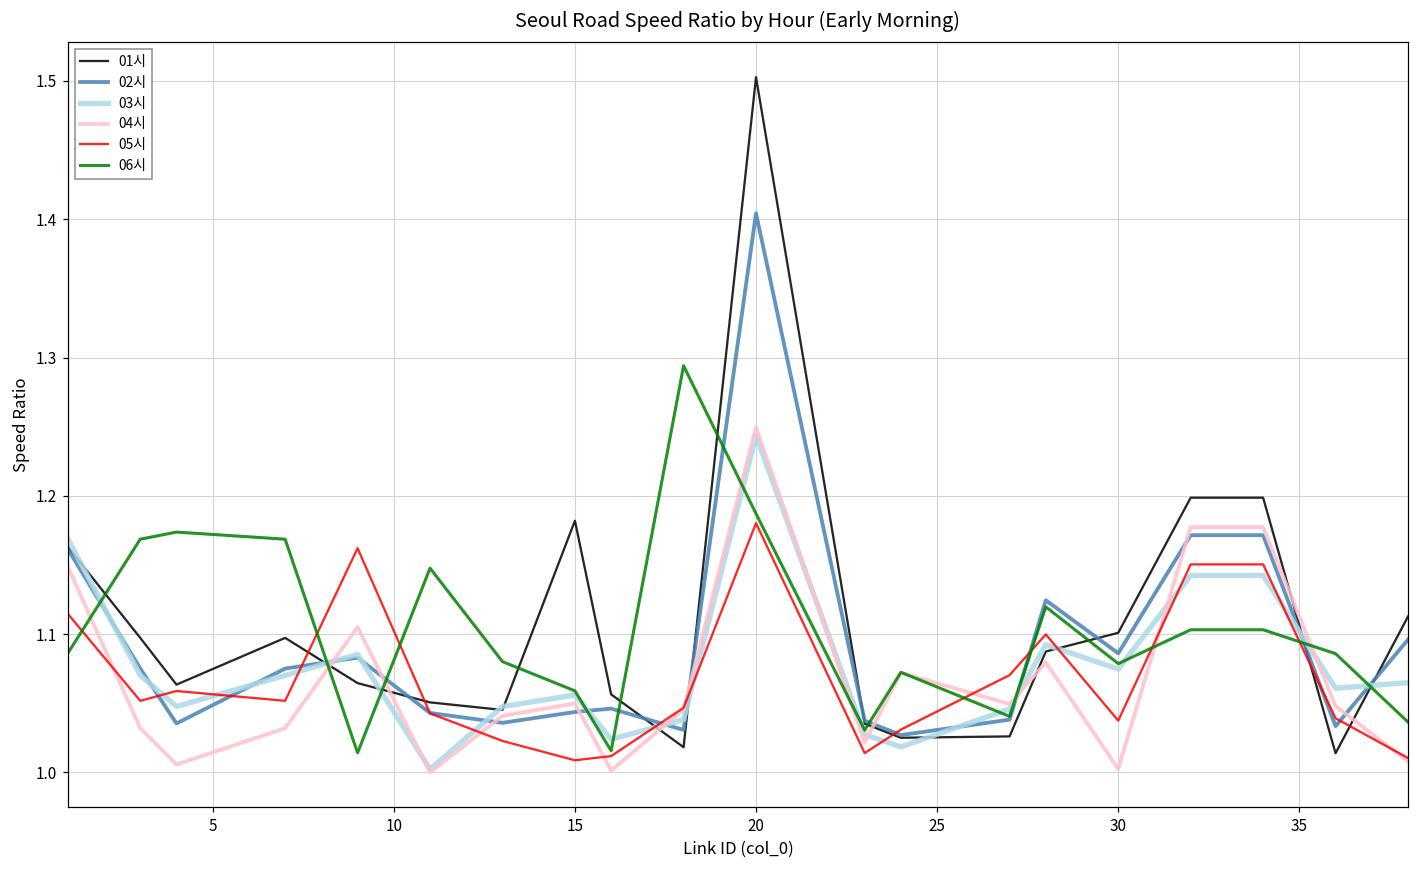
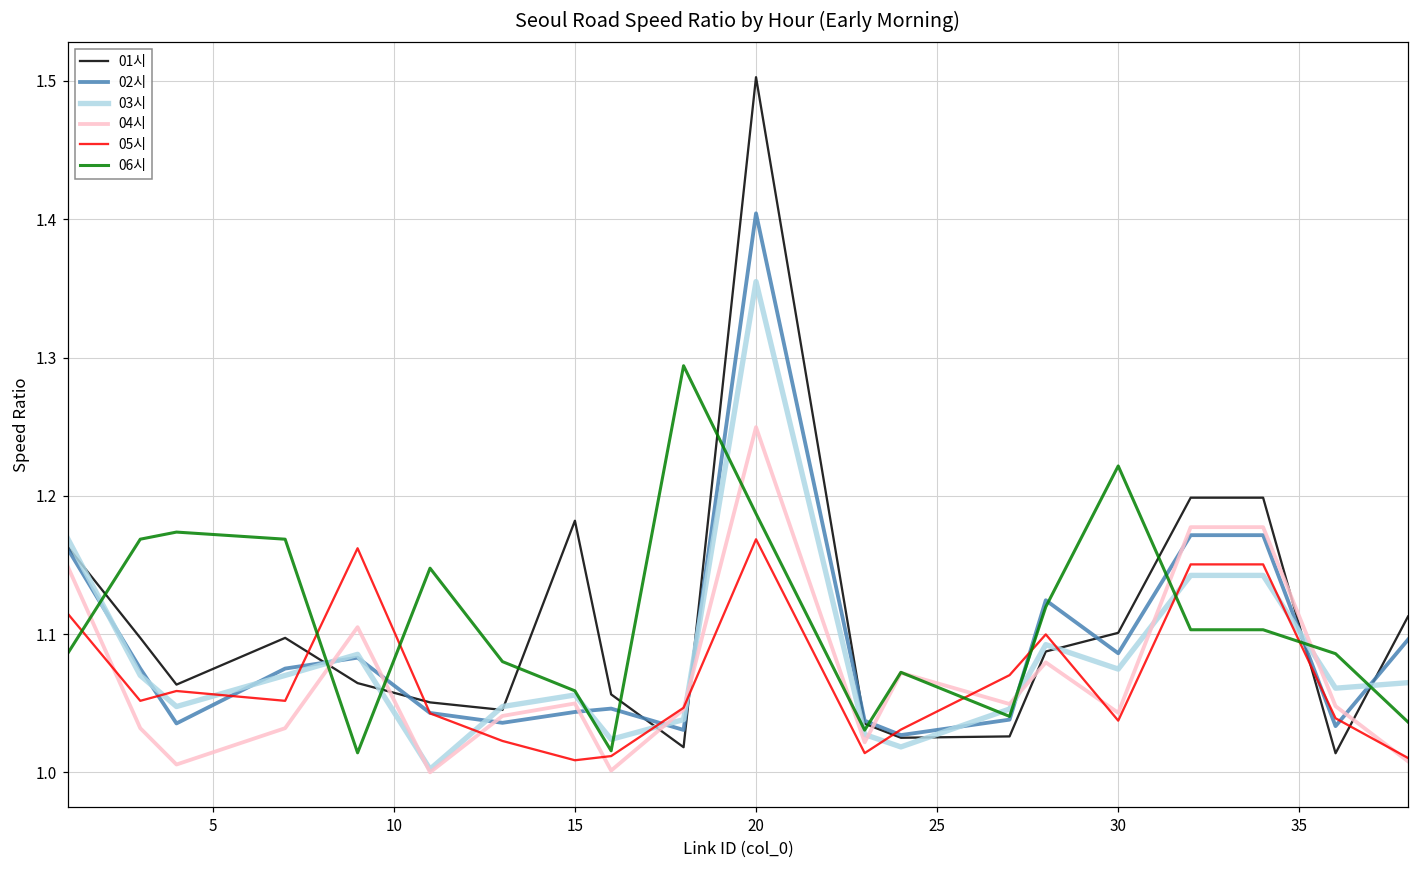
  {
    "01시": {
      "15": 1.182,
      "20": 1.503,
      "30": 1.101
    },
    "02시": {
      "15": 1.044,
      "20": 1.404,
      "30": 1.086
    },
    "03시": {
      "15": 1.056,
-     "20": 1.244,
+     "20": 1.355,
      "30": 1.075
    },
    "04시": {
      "15": 1.050,
      "20": 1.250,
-     "30": 1.003
+     "30": 1.043
    },
    "05시": {
      "15": 1.009,
-     "20": 1.180,
+     "20": 1.169,
      "30": 1.037
    },
    "06시": {
      "15": 1.059,
      "20": 1.187,
-     "30": 1.079
+     "30": 1.222
    }
  }
